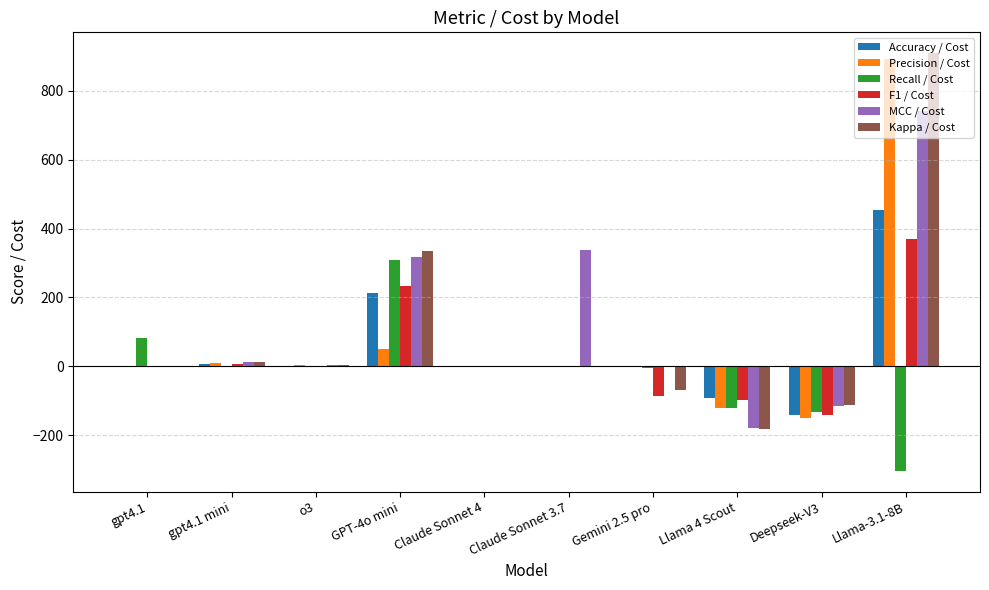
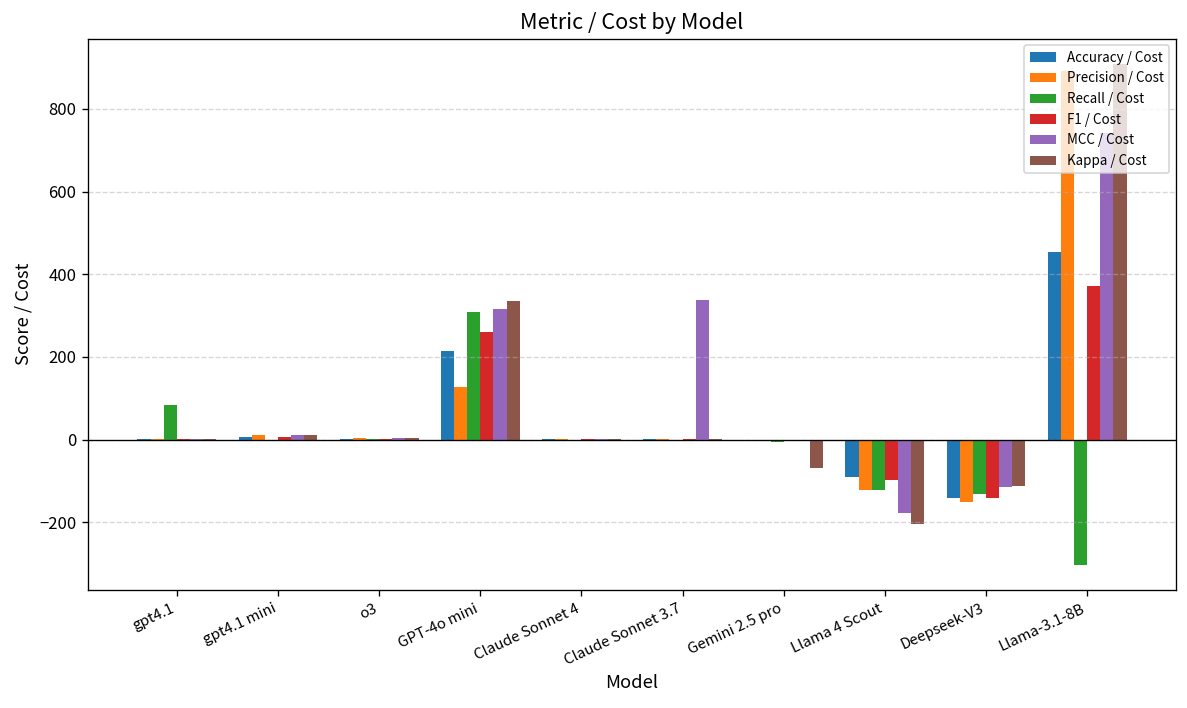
  {
    "Accuracy / Cost": {
      "GPT-4o mini": 210,
      "Llama 4 Scout": -90,
      "Deepseek-V3": -140,
      "Llama-3.1-8B": 450
    },
    "Precision / Cost": {
      "gpt4.1 mini": 10,
-     "GPT-4o mini": 50,
+     "GPT-4o mini": 130,
      "Llama 4 Scout": -120,
      "Deepseek-V3": -150
    },
    "Recall / Cost": {
      "gpt4.1": 80,
      "gpt4.1 mini": 0,
      "GPT-4o mini": 310,
      "Llama 4 Scout": -120,
      "Deepseek-V3": -130,
      "Llama-3.1-8B": -300
    },
    "F1 / Cost": {
-     "GPT-4o mini": 230,
-     "Gemini 2.5 pro": -90,
+     "GPT-4o mini": 260,
+     "Gemini 2.5 pro": 0,
      "Llama 4 Scout": -100,
      "Deepseek-V3": -140,
      "Llama-3.1-8B": 370
    },
    "MCC / Cost": {
      "gpt4.1 mini": 10,
      "GPT-4o mini": 320,
      "Claude Sonnet 3.7": 340,
      "Llama 4 Scout": -180,
      "Deepseek-V3": -110
    },
    "Kappa / Cost": {
      "gpt4.1 mini": 10,
      "GPT-4o mini": 340,
      "Gemini 2.5 pro": -70,
-     "Llama 4 Scout": -180,
+     "Llama 4 Scout": -210,
      "Deepseek-V3": -110
    }
  }
